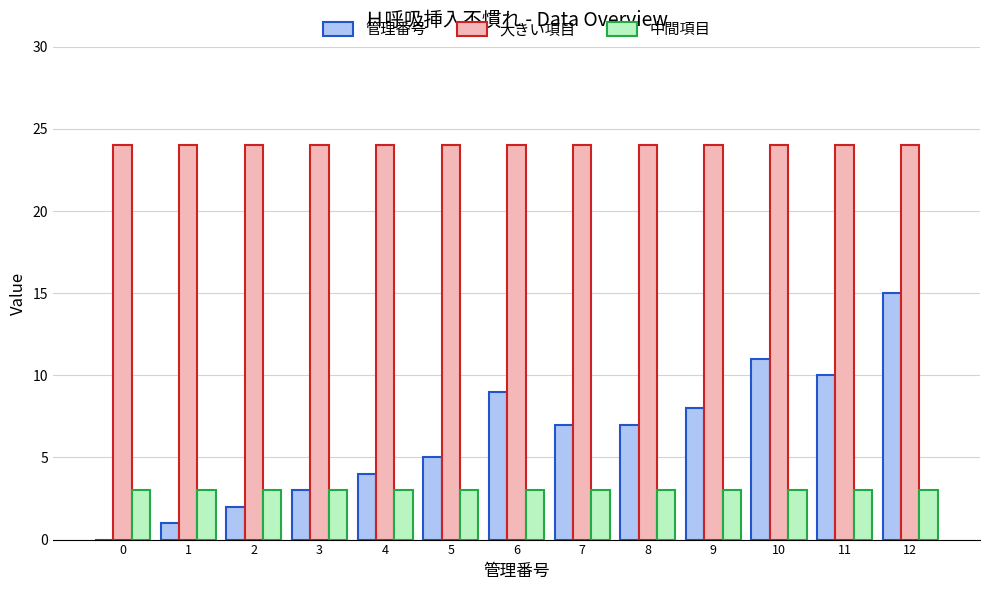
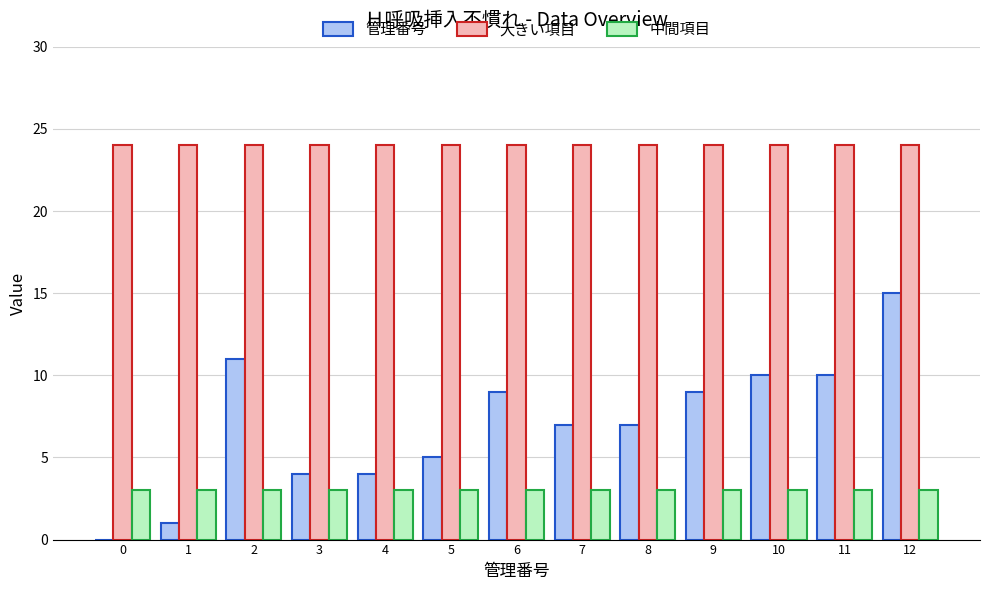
  {
    "管理番号": {
      "0": 0,
      "1": 1,
-     "2": 2,
-     "3": 3,
+     "2": 11,
+     "3": 4,
      "4": 4,
      "5": 5,
      "6": 9,
      "7": 7,
      "8": 7,
-     "9": 8,
-     "10": 11,
+     "9": 9,
+     "10": 10,
      "11": 10,
      "12": 15
    },
    "大きい項目": {
      "0": 24,
      "1": 24,
      "2": 24,
      "3": 24,
      "4": 24,
      "5": 24,
      "6": 24,
      "7": 24,
      "8": 24,
      "9": 24,
      "10": 24,
      "11": 24,
      "12": 24
    },
    "中間項目": {
      "0": 3,
      "1": 3,
      "2": 3,
      "3": 3,
      "4": 3,
      "5": 3,
      "6": 3,
      "7": 3,
      "8": 3,
      "9": 3,
      "10": 3,
      "11": 3,
      "12": 3
    }
  }
